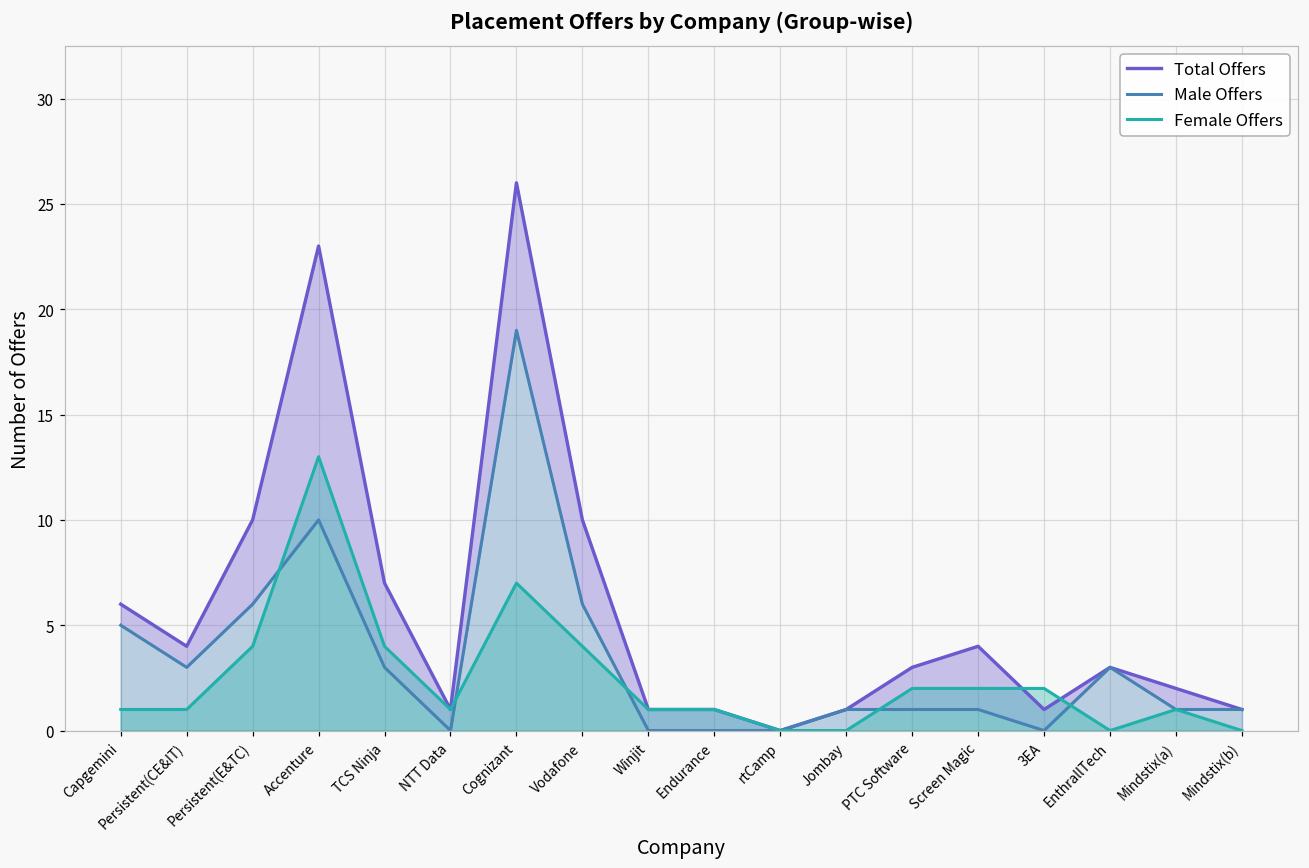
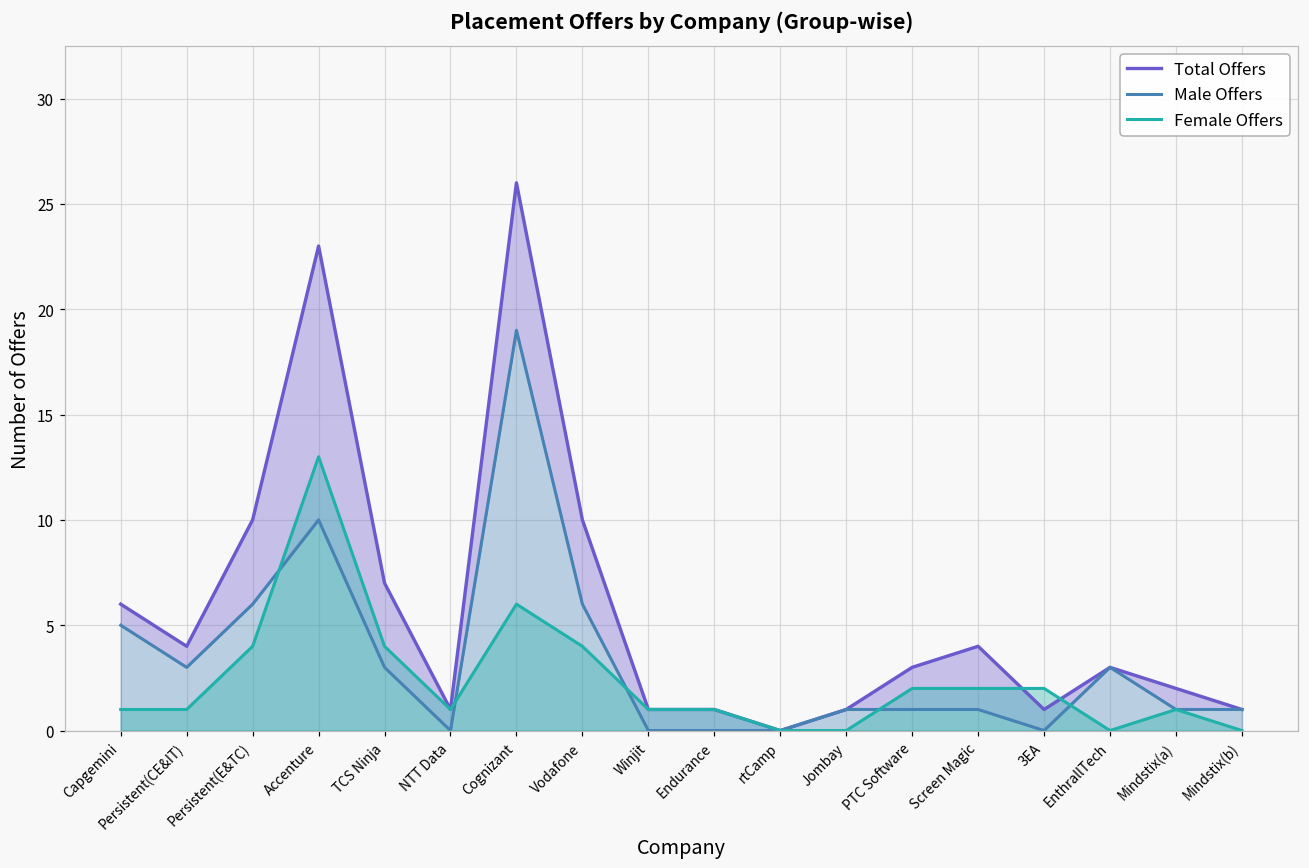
  {
    "Female Offers": {
      "Capgemini": 1,
      "Persistent(CE&IT)": 1,
      "Persistent(E&TC)": 4,
      "Accenture": 13,
      "TCS Ninja": 4,
-     "Cognizant": 7,
+     "Cognizant": 6,
      "Vodafone": 4,
      "Jombay": 0,
      "PTC Software": 2,
      "Screen Magic": 2,
      "3EA": 2,
      "EnthrallTech": 0,
      "Mindstix(b)": 0
    }
  }
